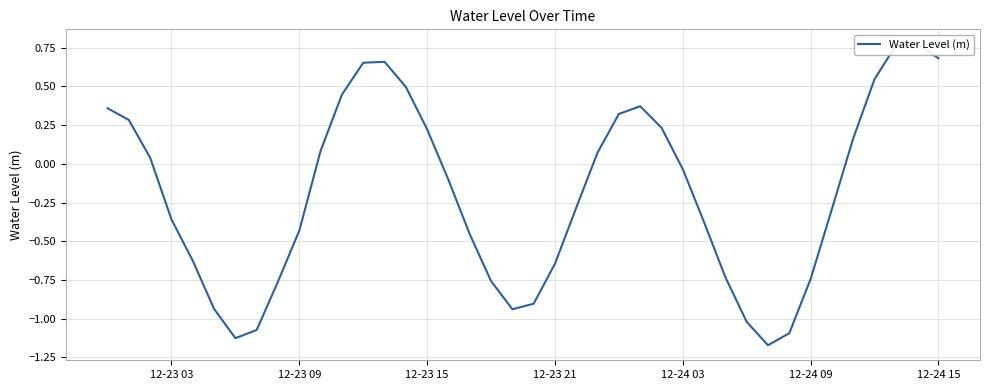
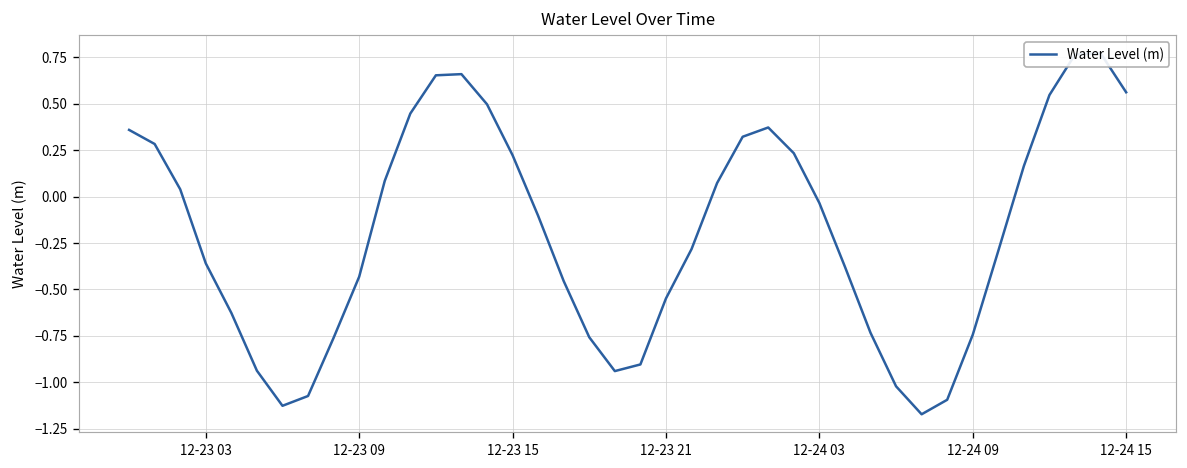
  {
    "12-23 03": -0.36,
    "12-23 09": -0.43,
    "12-23 15": 0.22,
-   "12-23 21": -0.65,
+   "12-23 21": -0.55,
    "12-24 03": -0.03,
    "12-24 09": -0.74,
-   "12-24 15": 0.68
+   "12-24 15": 0.56
  }
